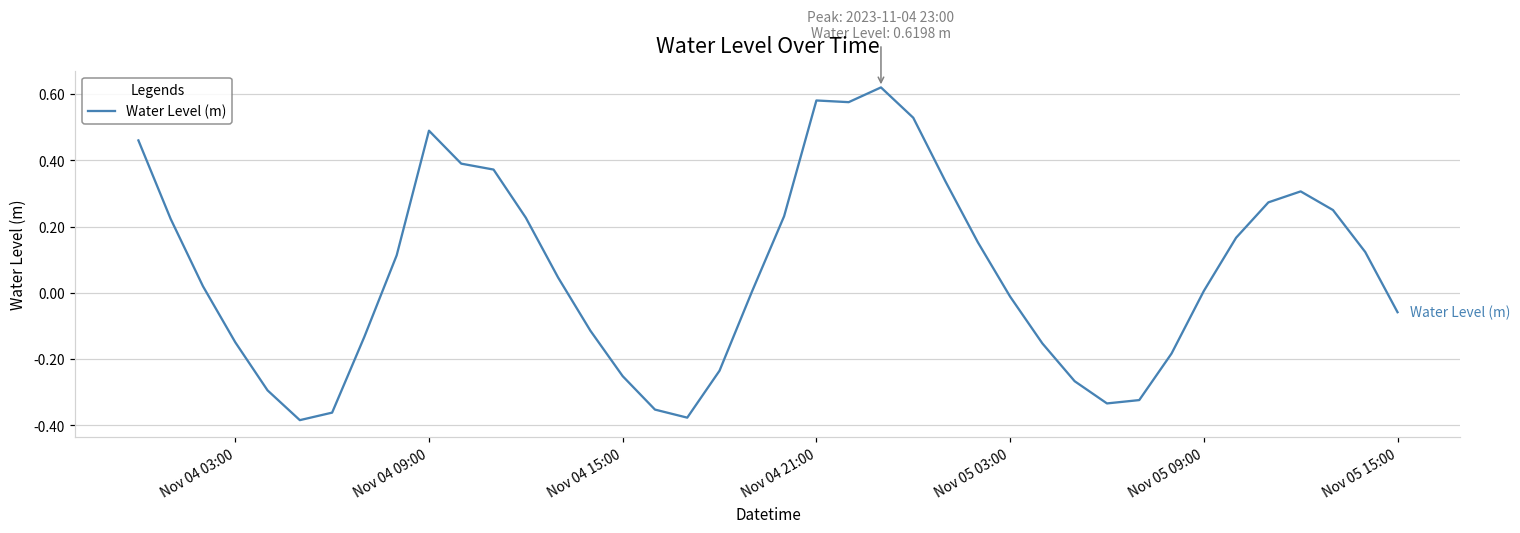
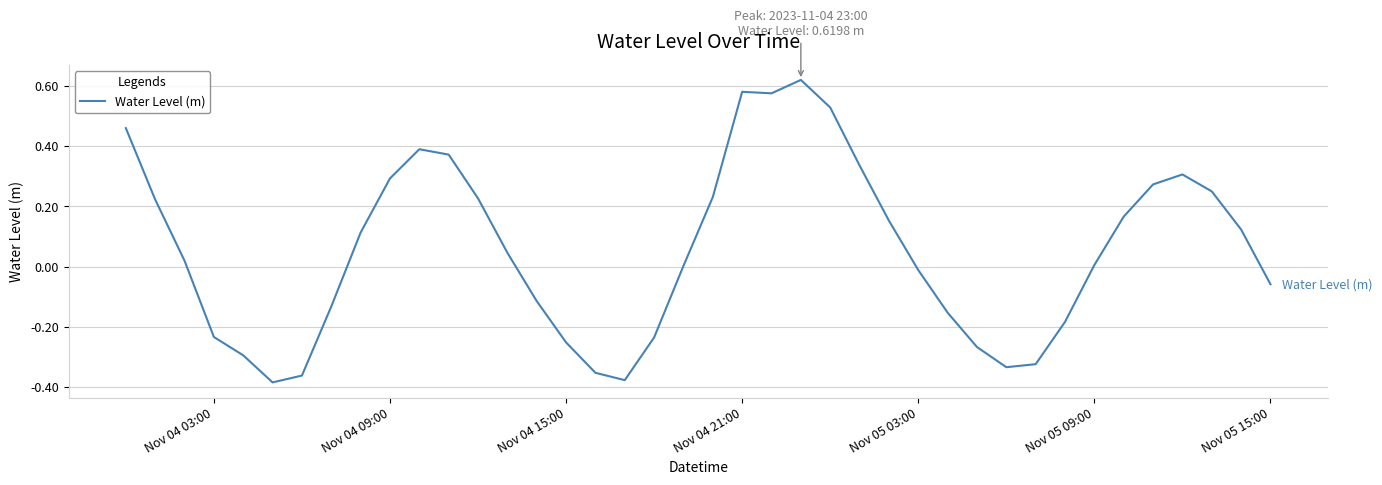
  {
-   "Nov 04 03:00": -0.15,
-   "Nov 04 09:00": 0.49,
+   "Nov 04 03:00": -0.23,
+   "Nov 04 09:00": 0.29,
    "Nov 04 15:00": -0.25,
    "Nov 04 21:00": 0.58,
    "Nov 05 03:00": -0.01,
    "Nov 05 09:00": 0.01,
    "Nov 05 15:00": -0.06
  }
